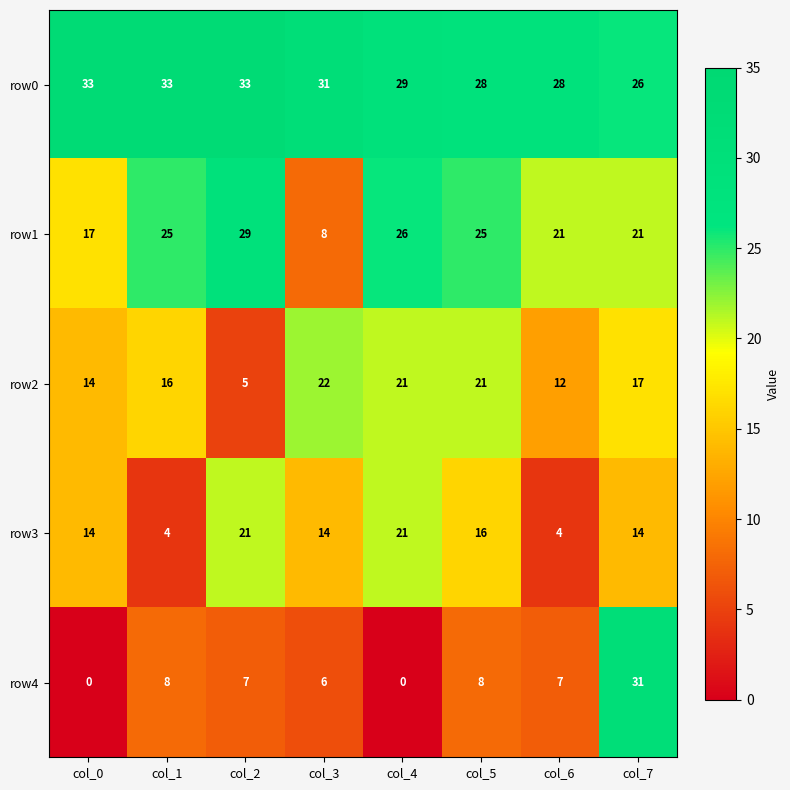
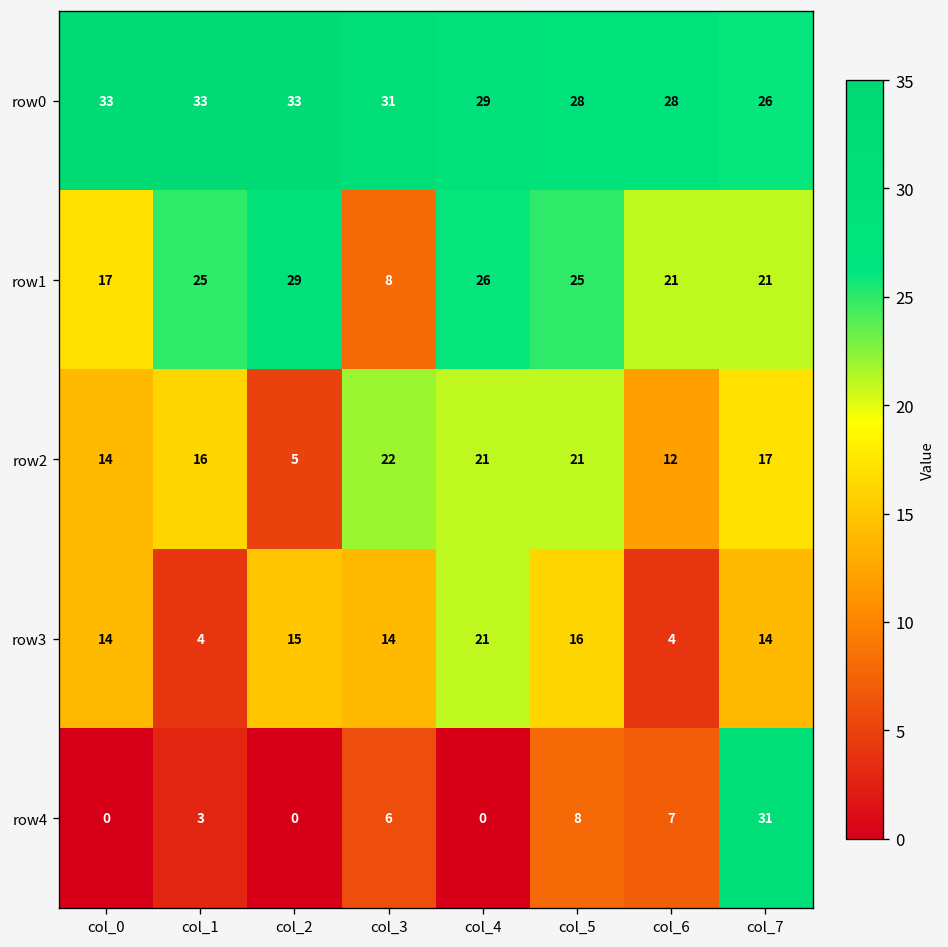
  {
    "row0": {
      "col_0": 33,
      "col_1": 33,
      "col_2": 33,
      "col_3": 31,
      "col_4": 29,
      "col_5": 28,
      "col_6": 28,
      "col_7": 26
    },
    "row1": {
      "col_0": 17,
      "col_1": 25,
      "col_2": 29,
      "col_3": 8,
      "col_4": 26,
      "col_5": 25,
      "col_6": 21,
      "col_7": 21
    },
    "row2": {
      "col_0": 14,
      "col_1": 16,
      "col_2": 5,
      "col_3": 22,
      "col_4": 21,
      "col_5": 21,
      "col_6": 12,
      "col_7": 17
    },
    "row3": {
      "col_0": 14,
      "col_1": 4,
-     "col_2": 21,
+     "col_2": 15,
      "col_3": 14,
      "col_4": 21,
      "col_5": 16,
      "col_6": 4,
      "col_7": 14
    },
    "row4": {
      "col_0": 0,
-     "col_1": 8,
-     "col_2": 7,
+     "col_1": 3,
+     "col_2": 0,
      "col_3": 6,
      "col_4": 0,
      "col_5": 8,
      "col_6": 7,
      "col_7": 31
    }
  }
